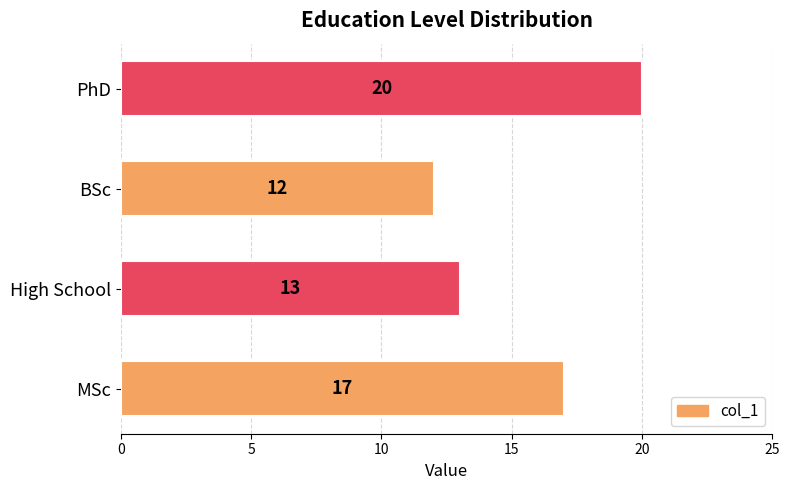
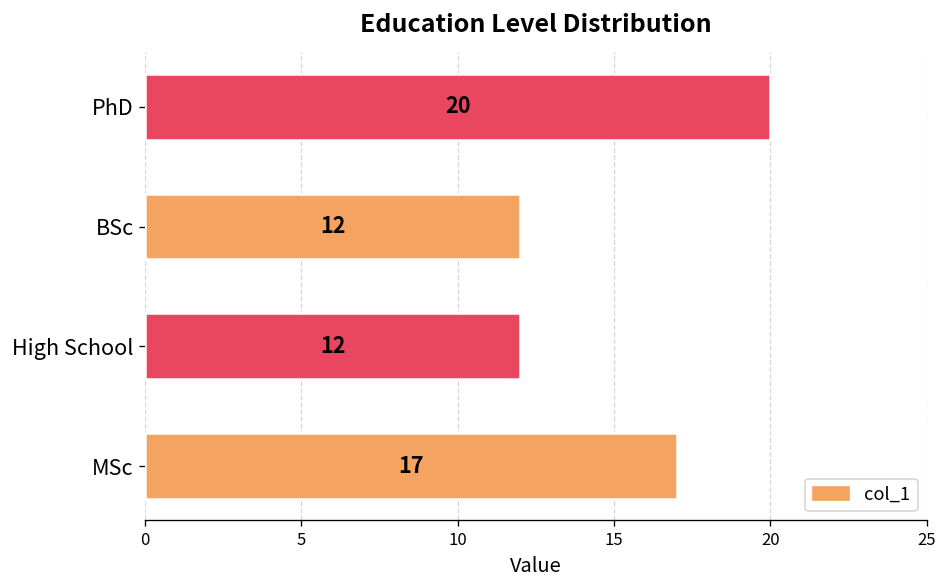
  {
    "PhD": 20,
    "BSc": 12,
-   "High School": 13,
+   "High School": 12,
    "MSc": 17
  }
